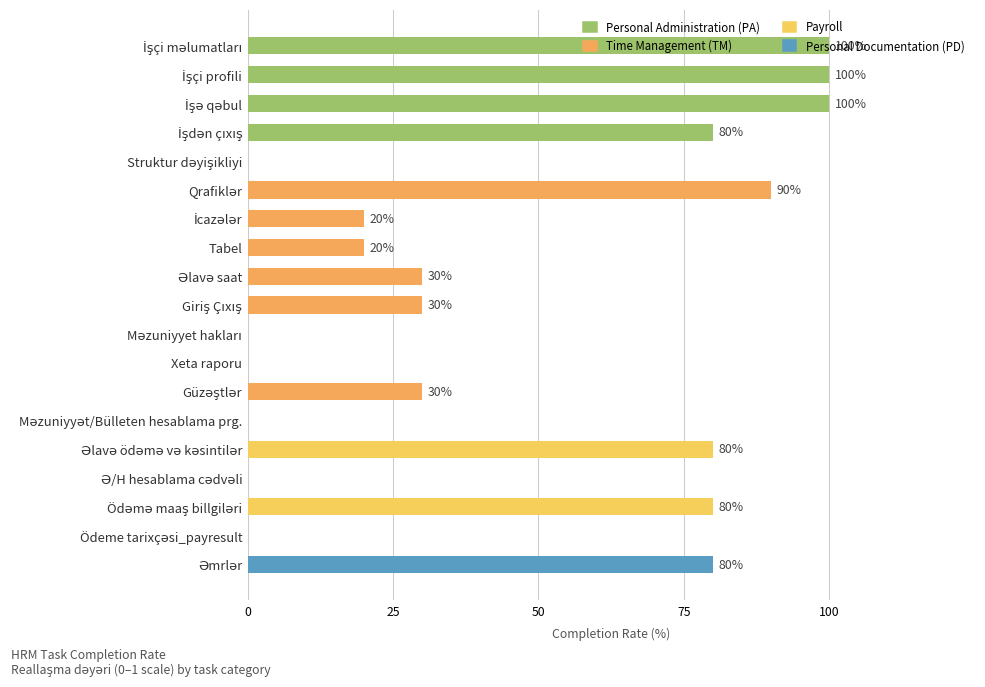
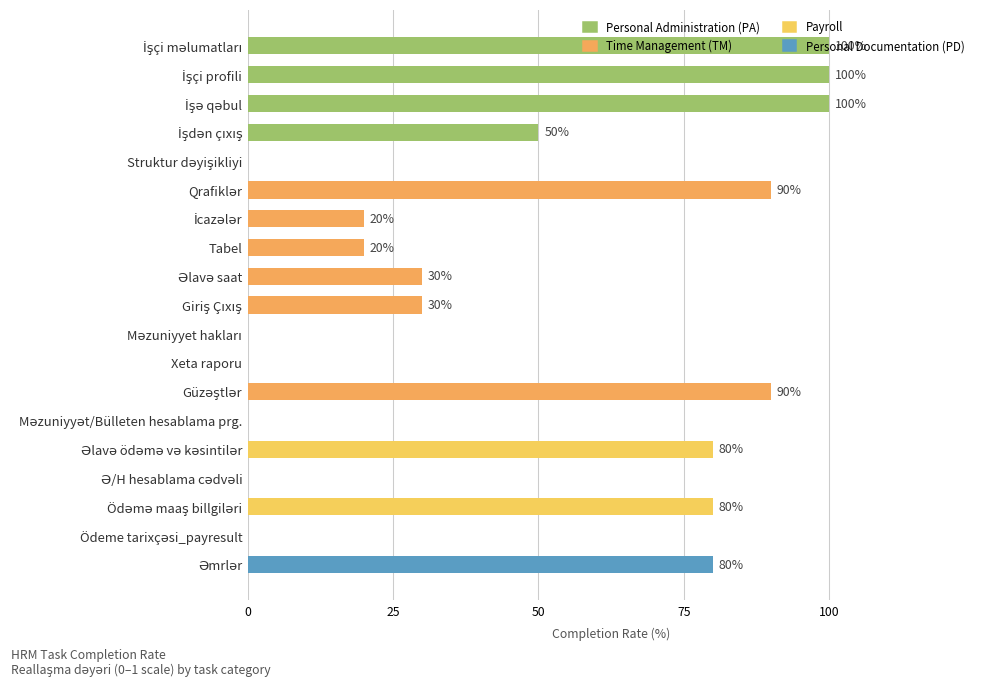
  {
    "İşçi məlumatları": "100%",
    "İşçi profili": "100%",
    "İşə qəbul": "100%",
-   "İşdən çıxış": "80%",
+   "İşdən çıxış": "50%",
    "Qrafiklər": "90%",
    "İcazələr": "20%",
    "Tabel": "20%",
    "Əlavə saat": "30%",
    "Giriş Çıxış": "30%",
-   "Güzəştlər": "30%",
+   "Güzəştlər": "90%",
    "Əlavə ödəmə və kəsintilər": "80%",
    "Ödəmə maaş billgiləri": "80%",
    "Əmrlər": "80%"
  }
